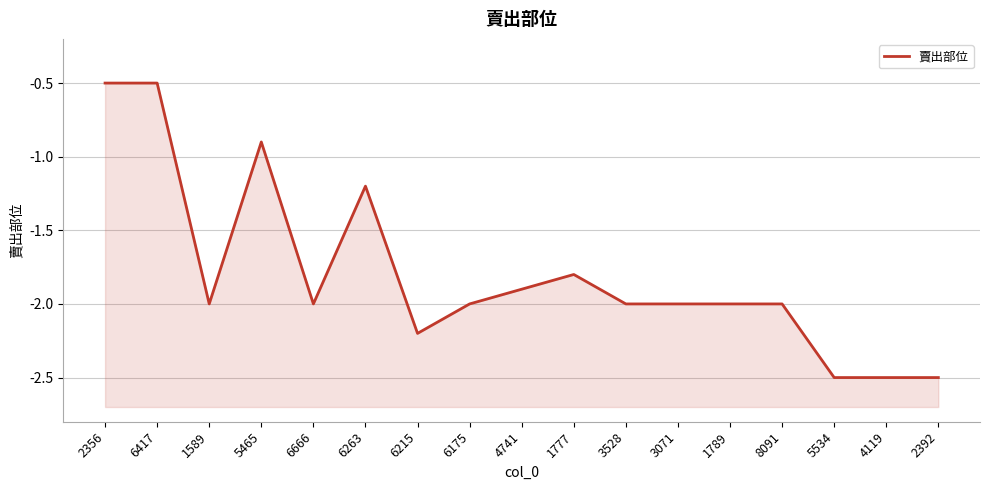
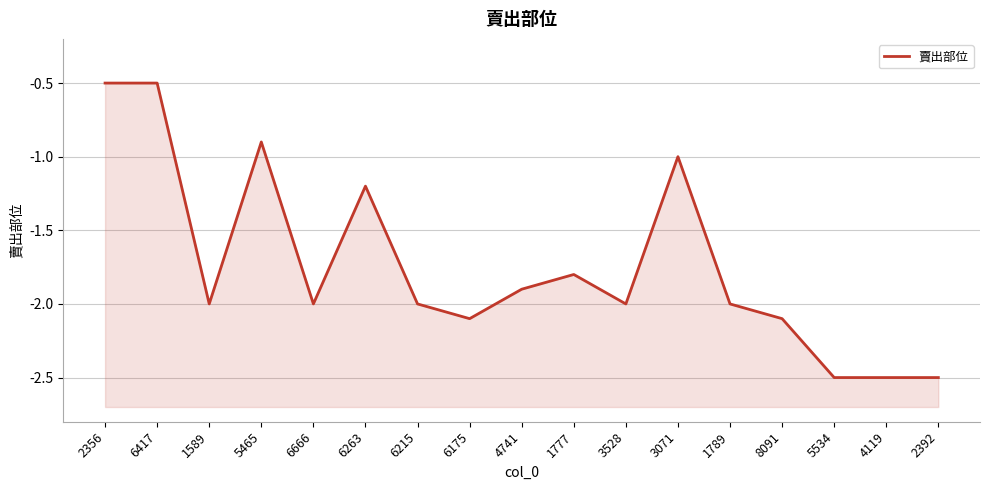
  {
    "2356": -0.5,
    "6417": -0.5,
    "1589": -2.0,
    "5465": -0.9,
    "6666": -2.0,
    "6263": -1.2,
-   "6215": -2.2,
-   "6175": -2.0,
+   "6215": -2.0,
+   "6175": -2.1,
    "4741": -1.9,
    "1777": -1.8,
    "3528": -2.0,
-   "3071": -2,
+   "3071": -1,
    "1789": -2.0,
-   "8091": -2.0,
+   "8091": -2.1,
    "5534": -2.5,
    "4119": -2.5,
    "2392": -2.5
  }
